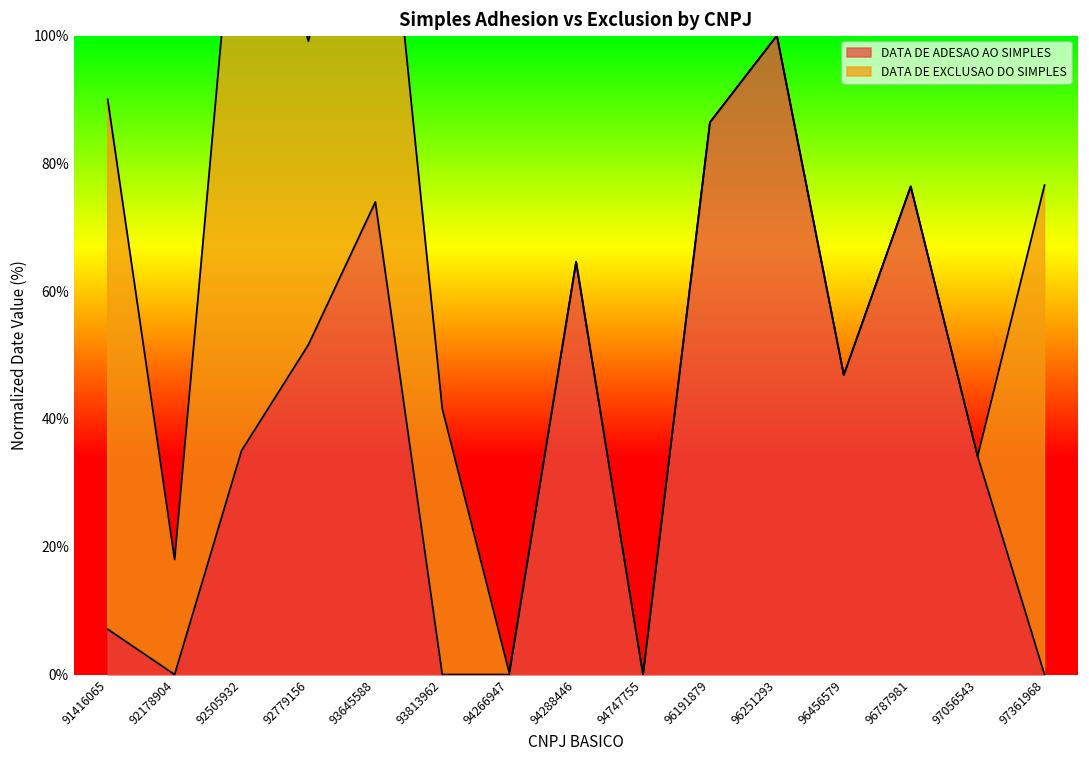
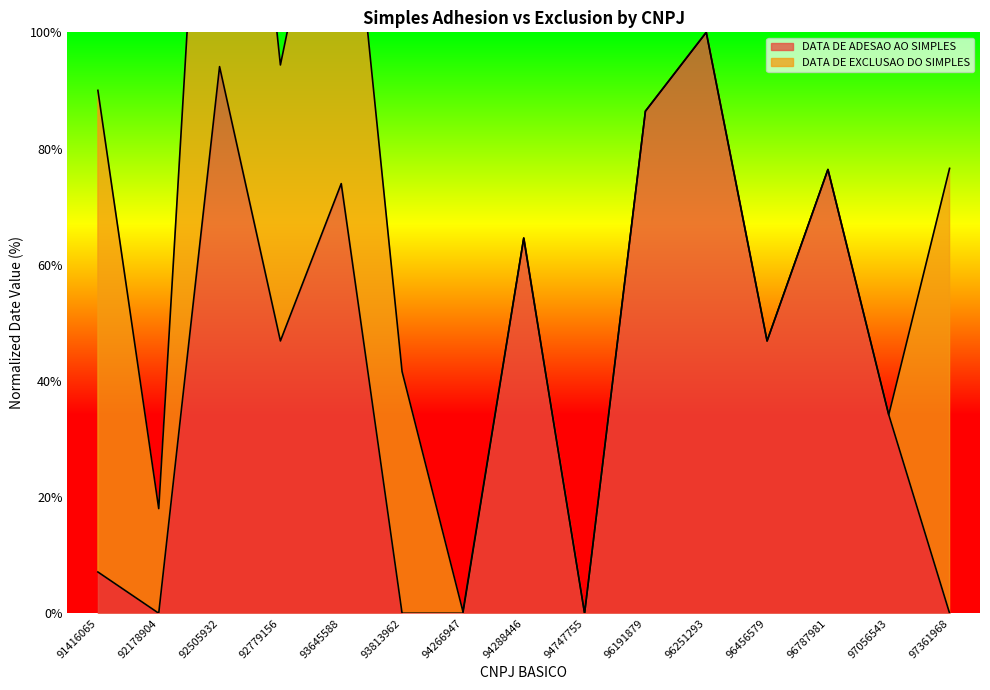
  {
    "DATA DE ADESAO AO SIMPLES": {
      "91416065": "7%",
      "92178904": "0%",
-     "92505932": "35%",
-     "92779156": "52%",
+     "92505932": "94%",
+     "92779156": "47%",
      "93645588": "74%",
      "93813962": "0%",
      "97361968": "0%"
    },
    "DATA DE EXCLUSAO DO SIMPLES": {
      "91416065": "83%",
      "92178904": "18%",
      "92779156": "48%",
      "93813962": "42%",
      "97361968": "77%"
    }
  }
